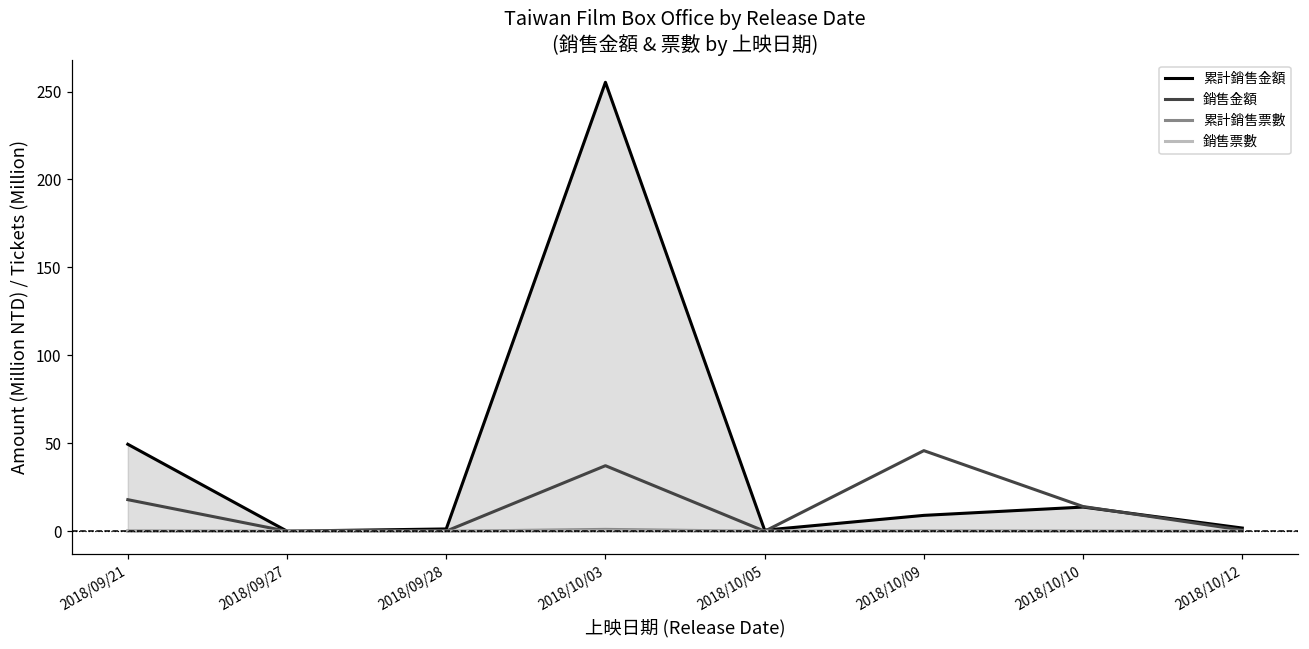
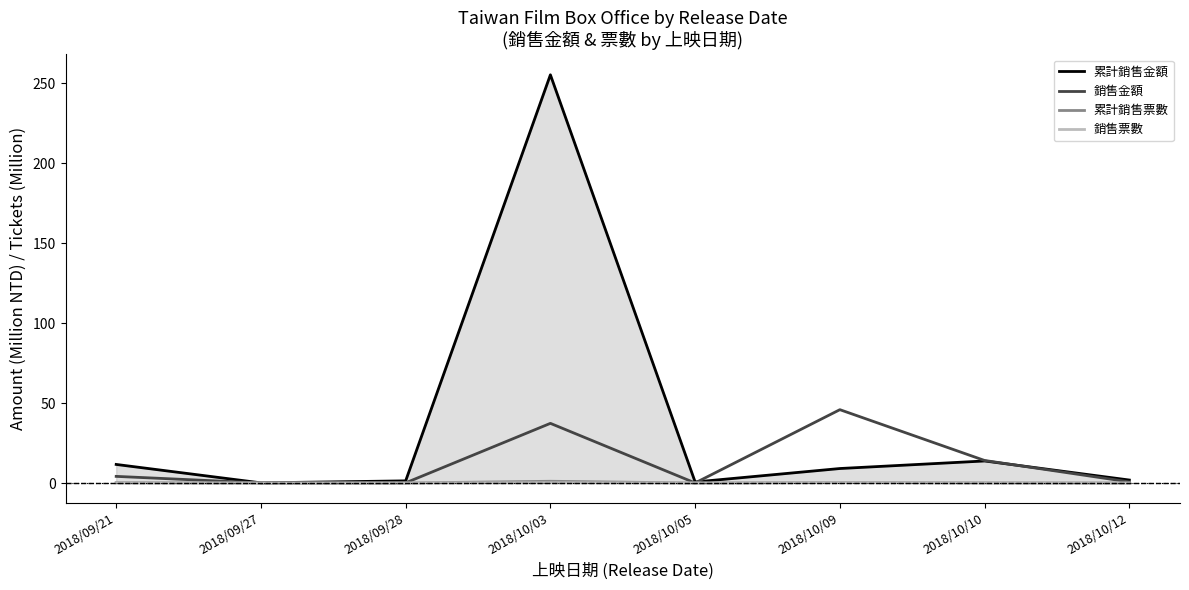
  {
    "累計銷售金額": {
-     "2018/09/21": 49,
+     "2018/09/21": 12,
      "2018/10/03": 255,
      "2018/10/09": 9
    },
    "銷售金額": {
-     "2018/09/21": 18,
+     "2018/09/21": 4,
      "2018/10/03": 37,
      "2018/10/09": 46
    }
  }
